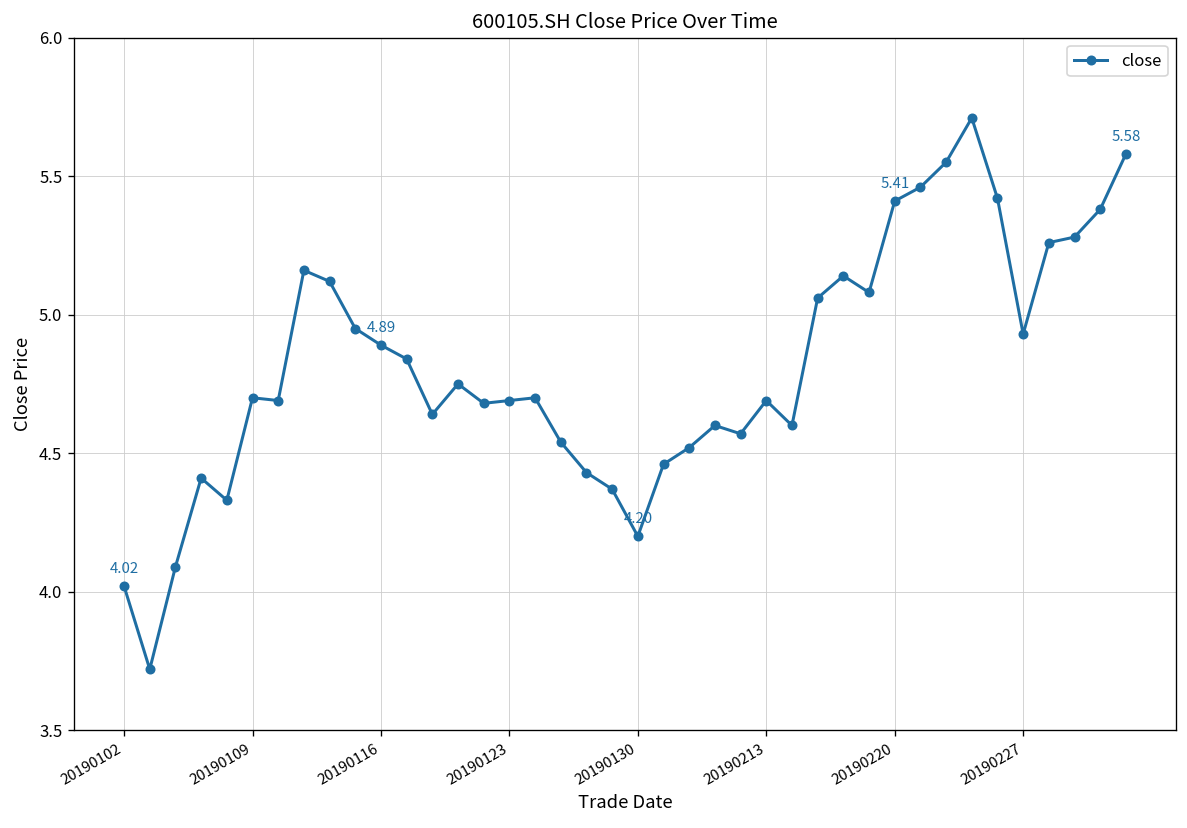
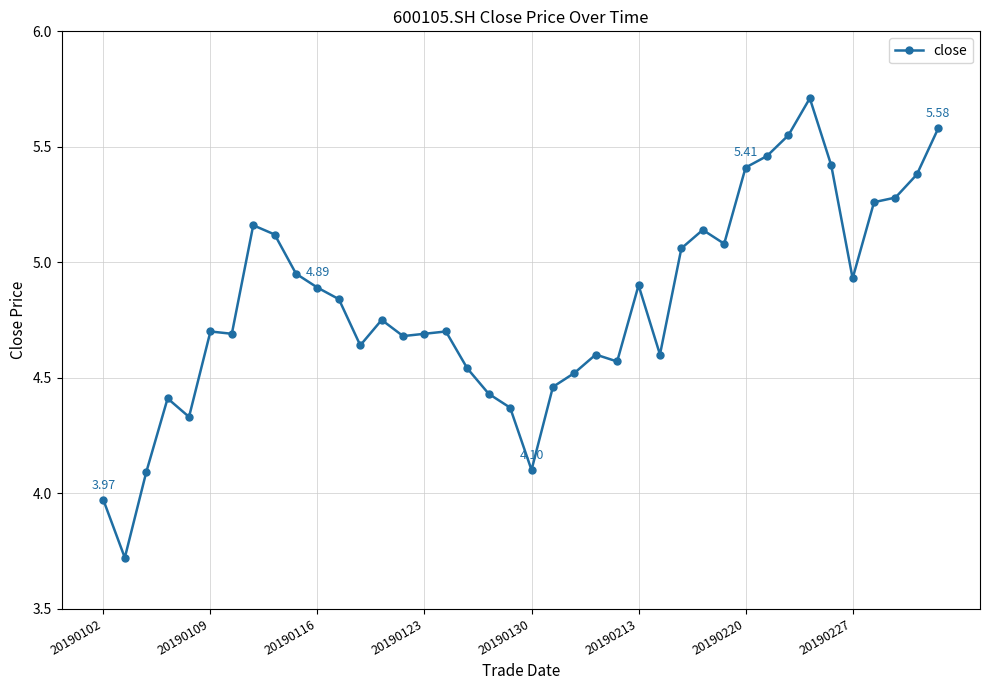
  {
-   "20190102": 4.02,
+   "20190102": 3.97,
    "20190116": 4.89,
-   "20190130": 4.20,
-   "20190213": 4.69,
+   "20190130": 4.10,
+   "20190213": 4.90,
    "20190220": 5.41
  }
